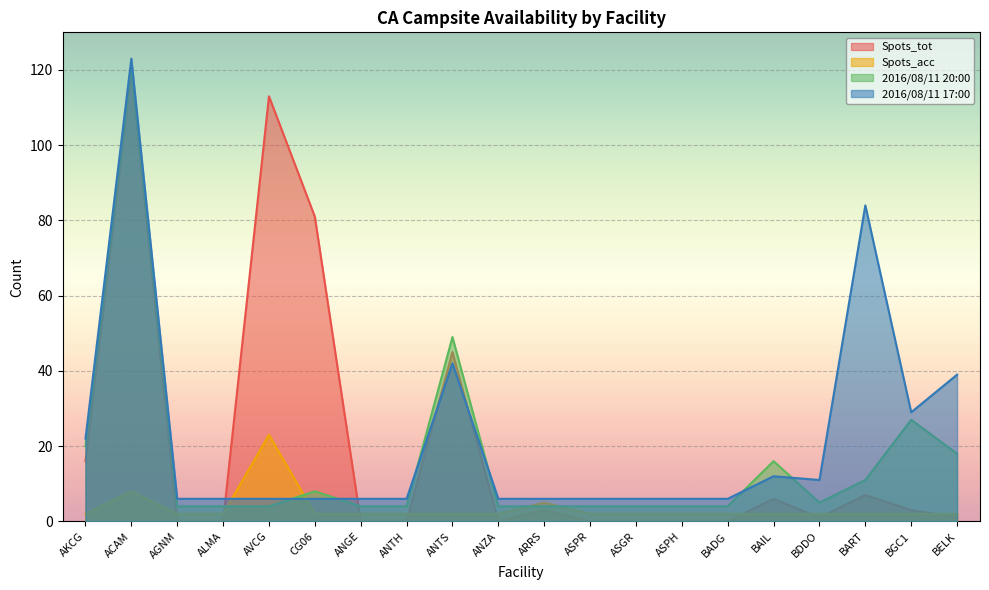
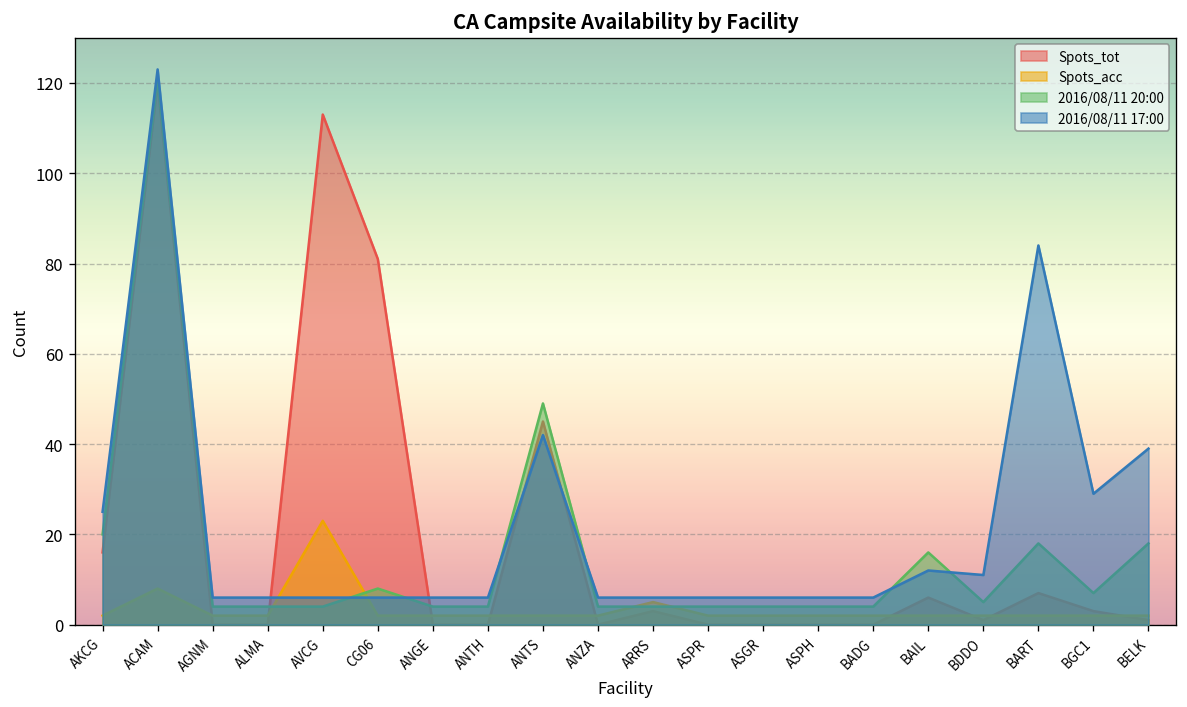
  {
    "Spots_tot": {
      "AKCG": 16,
      "ACAM": 120,
      "AGNM": 0,
      "ALMA": 0,
      "AVCG": 113,
      "CG06": 81,
      "ANGE": 0,
      "ANTH": 0,
      "ANTS": 45,
      "ANZA": 0,
      "ARRS": 3,
      "ASPR": 0,
      "ASGR": 0,
      "ASPH": 0,
      "BADG": 0,
      "BAIL": 6,
      "BDDO": 1,
      "BART": 7,
      "BGC1": 3,
      "BELK": 1
    },
    "Spots_acc": {
      "AKCG": 2,
      "ACAM": 8,
      "AGNM": 2,
      "ALMA": 2,
      "AVCG": 23,
      "CG06": 2,
      "ANGE": 2,
      "ANTH": 2,
      "ANTS": 2,
      "ANZA": 2,
      "ARRS": 5,
      "ASPR": 2,
      "ASGR": 2,
      "ASPH": 2,
      "BADG": 2,
      "BAIL": 2,
      "BDDO": 2,
      "BART": 2,
      "BGC1": 2,
      "BELK": 2
    },
    "2016/08/11 20:00": {
      "AKCG": 20,
      "ACAM": 121,
      "AGNM": 4,
      "ALMA": 4,
      "AVCG": 4,
      "CG06": 8,
      "ANGE": 4,
      "ANTH": 4,
      "ANTS": 49,
      "ANZA": 4,
      "ARRS": 4,
      "ASPR": 4,
      "ASGR": 4,
      "ASPH": 4,
      "BADG": 4,
      "BAIL": 16,
      "BDDO": 5,
-     "BART": 11,
-     "BGC1": 27,
+     "BART": 18,
+     "BGC1": 7,
      "BELK": 18
    },
    "2016/08/11 17:00": {
-     "AKCG": 22,
+     "AKCG": 25,
      "ACAM": 123,
      "AGNM": 6,
      "ALMA": 6,
      "AVCG": 6,
      "CG06": 6,
      "ANGE": 6,
      "ANTH": 6,
      "ANTS": 42,
      "ANZA": 6,
      "ARRS": 6,
      "ASPR": 6,
      "ASGR": 6,
      "ASPH": 6,
      "BADG": 6,
      "BAIL": 12,
      "BDDO": 11,
      "BART": 84,
      "BGC1": 29,
      "BELK": 39
    }
  }
